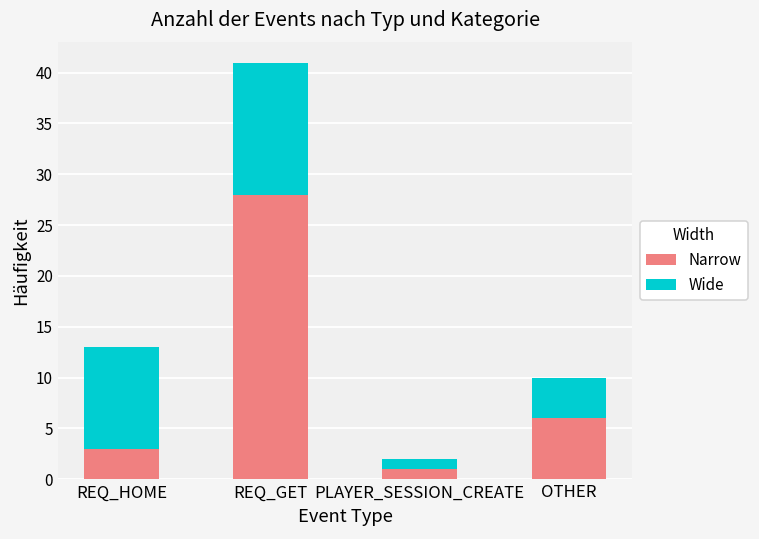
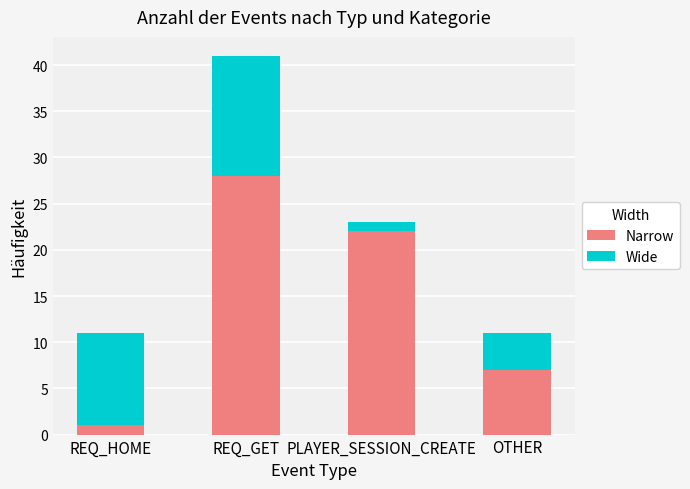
  {
    "Narrow": {
-     "REQ_HOME": 3,
+     "REQ_HOME": 1,
      "REQ_GET": 28,
-     "PLAYER_SESSION_CREATE": 1,
-     "OTHER": 6
+     "PLAYER_SESSION_CREATE": 22,
+     "OTHER": 7
    },
    "Wide": {
      "REQ_HOME": 10,
      "REQ_GET": 13,
      "PLAYER_SESSION_CREATE": 1,
      "OTHER": 4
    }
  }
